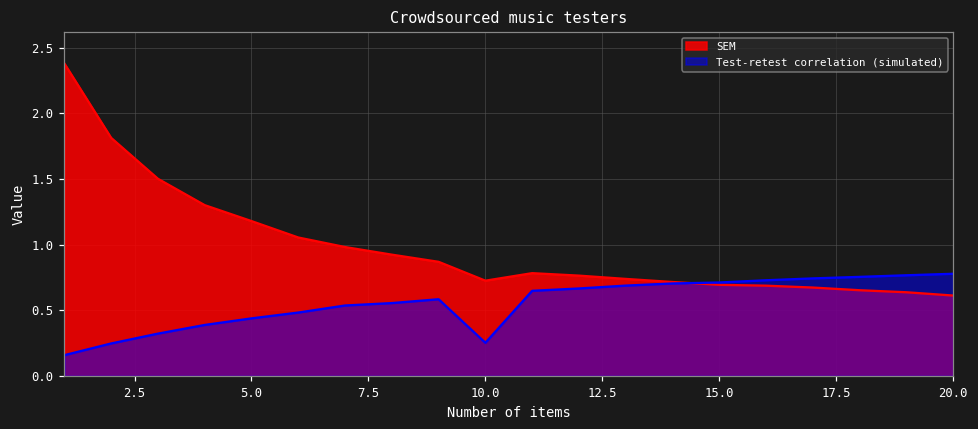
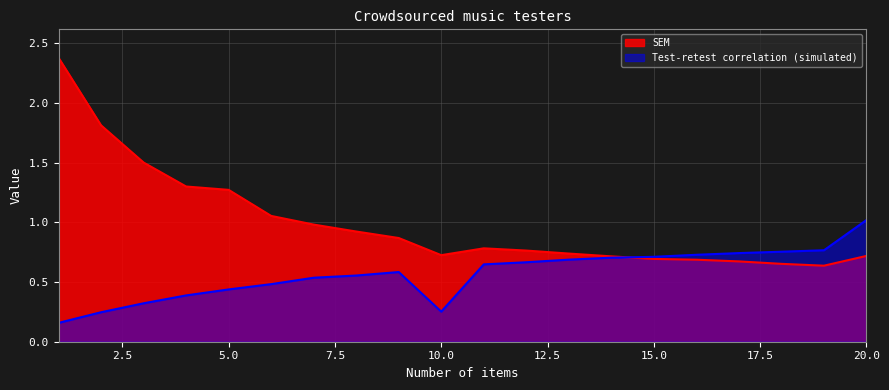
  {
    "SEM": {
-     "5.0": 1.18,
+     "5.0": 1.27,
      "10.0": 0.73,
-     "20.0": 0.61
+     "20.0": 0.72
    },
    "Test-retest correlation (simulated)": {
      "5.0": 0.44,
      "10.0": 0.25,
-     "20.0": 0.78
+     "20.0": 1.02
    }
  }
